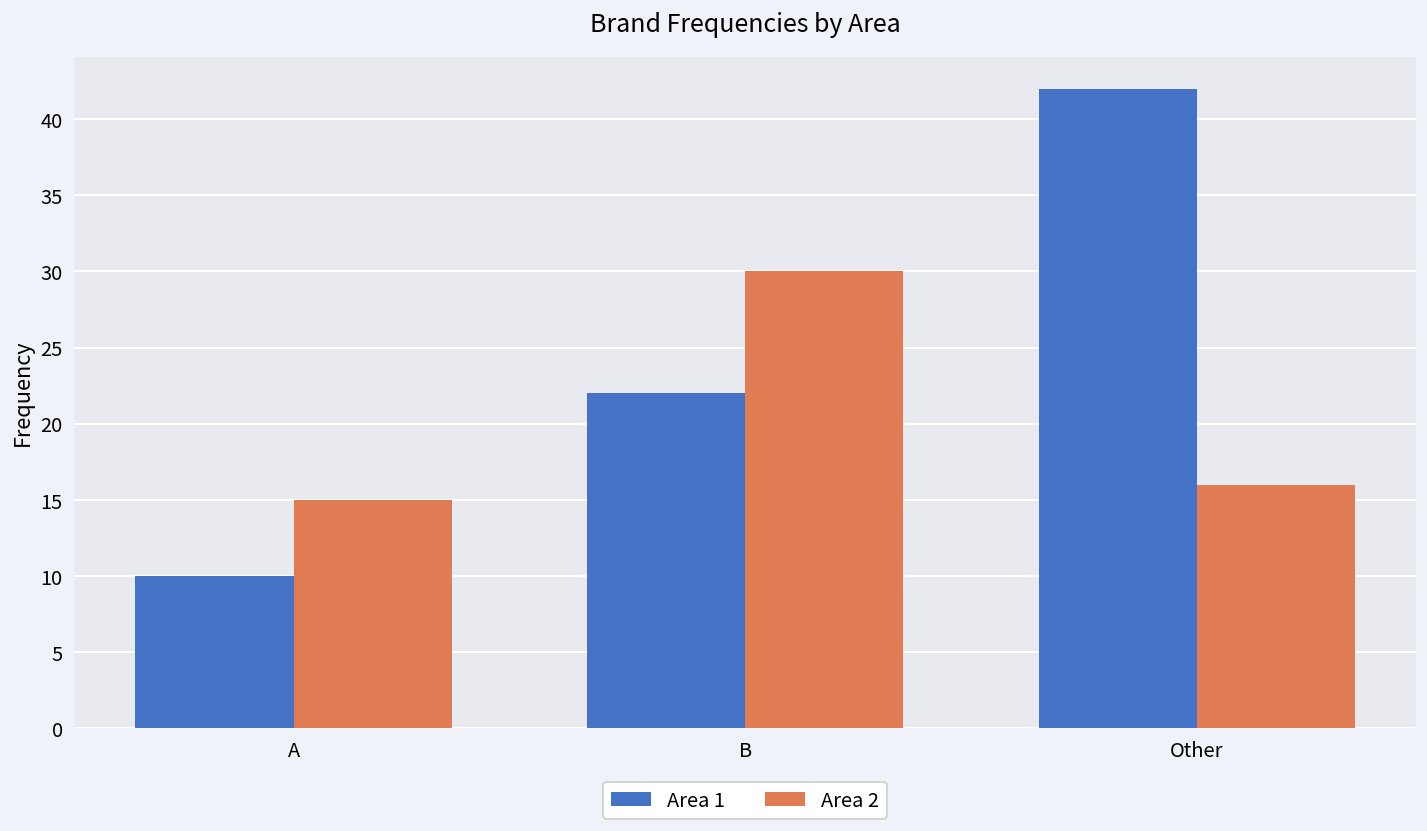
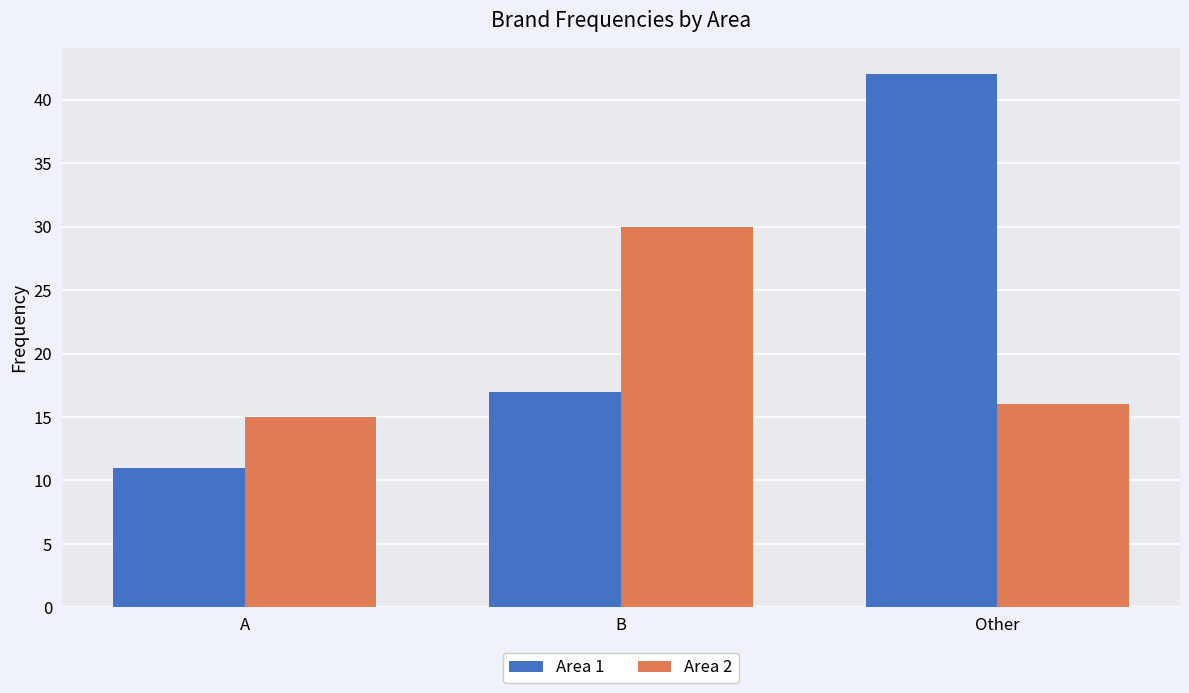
  {
    "Area 1": {
-     "A": 10,
-     "B": 22,
+     "A": 11,
+     "B": 17,
      "Other": 42
    },
    "Area 2": {
      "A": 15,
      "B": 30,
      "Other": 16
    }
  }
